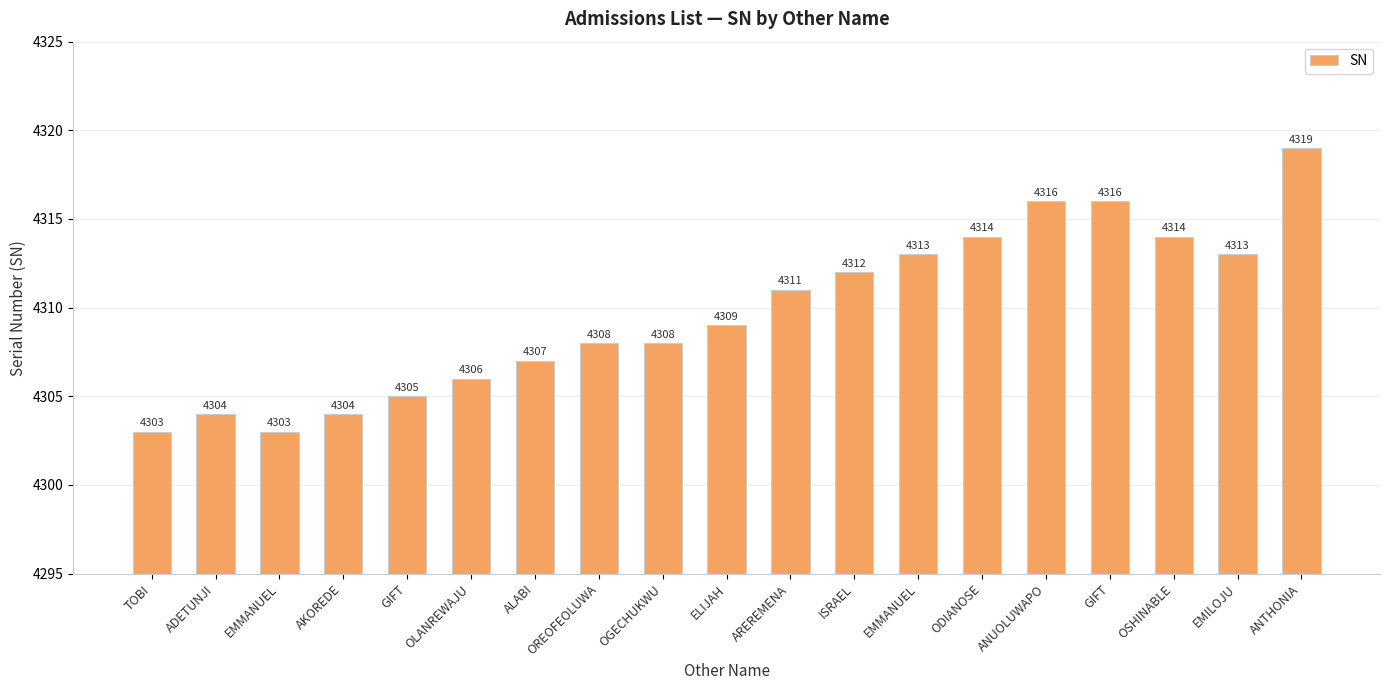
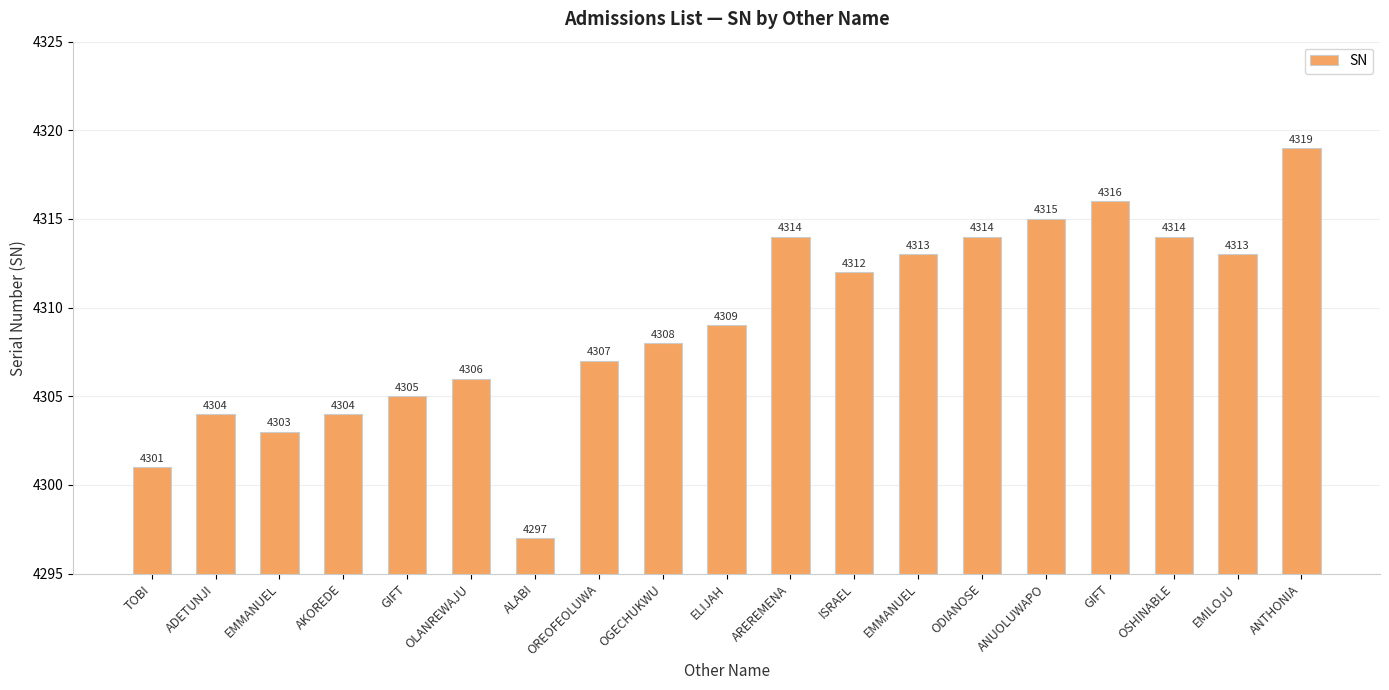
  {
-   "TOBI": 4303,
+   "TOBI": 4301,
    "ADETUNJI": 4304,
    "AKOREDE": 4304,
    "OLANREWAJU": 4306,
-   "ALABI": 4307,
-   "OREOFEOLUWA": 4308,
+   "ALABI": 4297,
+   "OREOFEOLUWA": 4307,
    "OGECHUKWU": 4308,
    "ELIJAH": 4309,
-   "AREREMENA": 4311,
+   "AREREMENA": 4314,
    "ISRAEL": 4312,
    "ODIANOSE": 4314,
-   "ANUOLUWAPO": 4316,
+   "ANUOLUWAPO": 4315,
    "OSHINABLE": 4314,
    "EMILOJU": 4313,
    "ANTHONIA": 4319
  }
